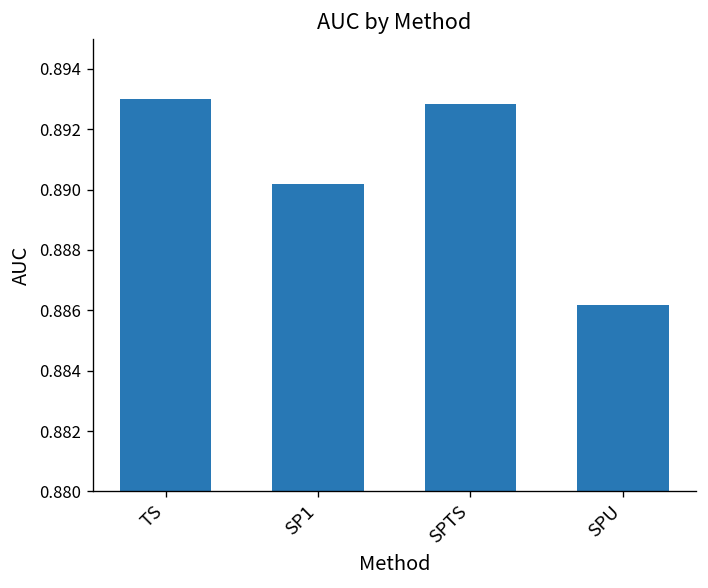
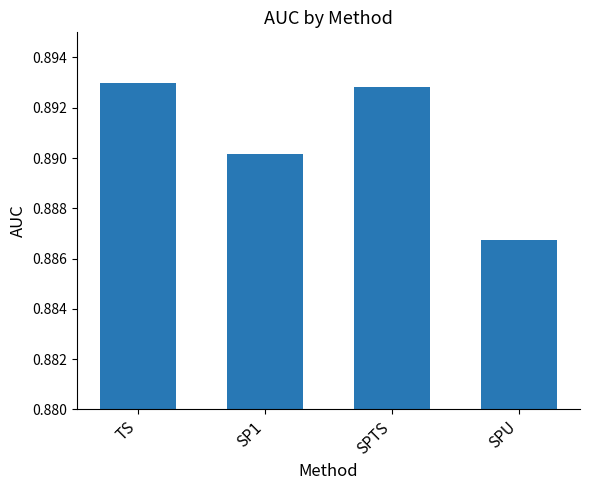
  {
    "TS": 0.8930,
    "SP1": 0.8902,
    "SPTS": 0.8928,
-   "SPU": 0.8862
+   "SPU": 0.8867
  }
